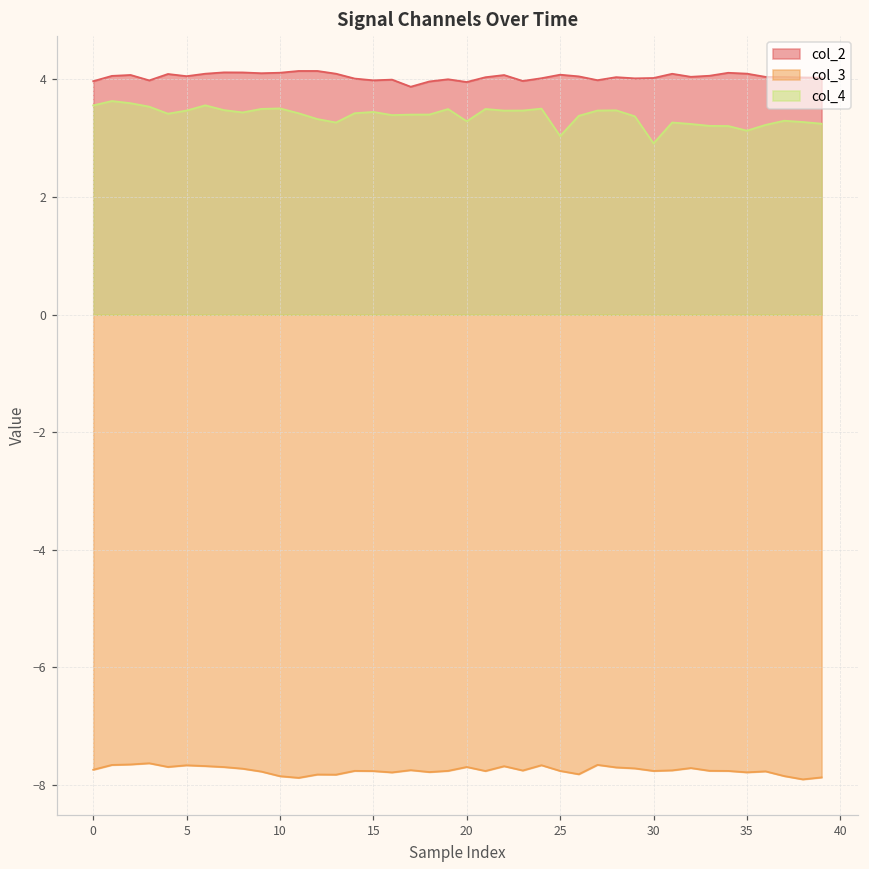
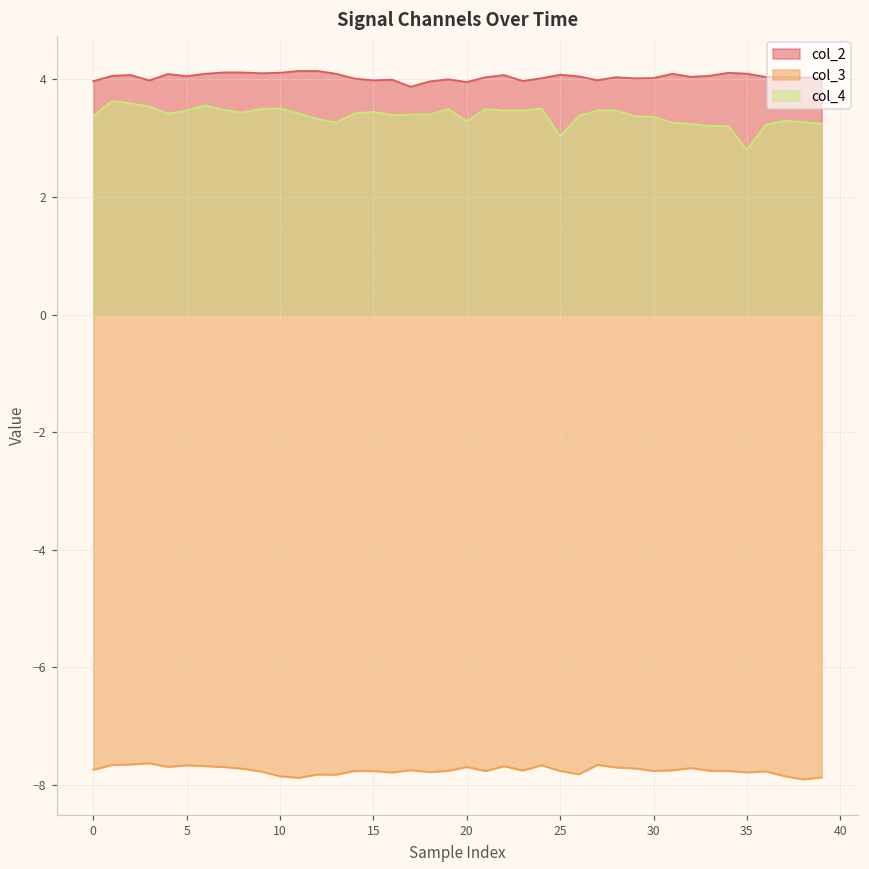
  {
    "col_4": {
-     "0": 3.6,
+     "0": 3.4,
      "5": 3.5,
      "10": 3.5,
      "15": 3.4,
      "20": 3.3,
      "25": 3.0,
-     "30": 2.9,
-     "35": 3.1
+     "30": 3.4,
+     "35": 2.8
    }
  }
